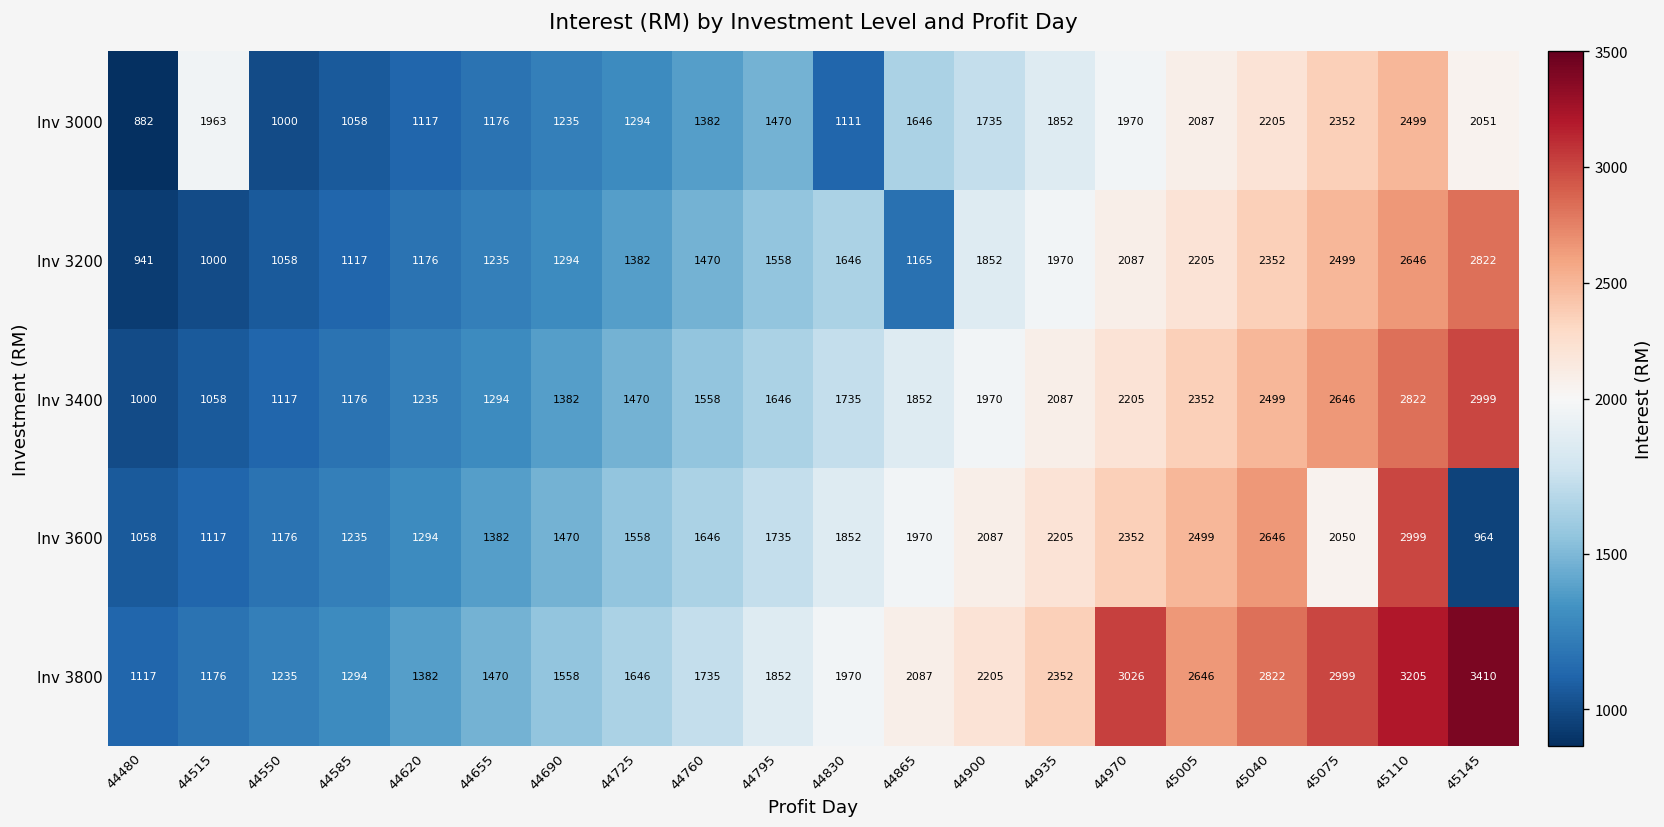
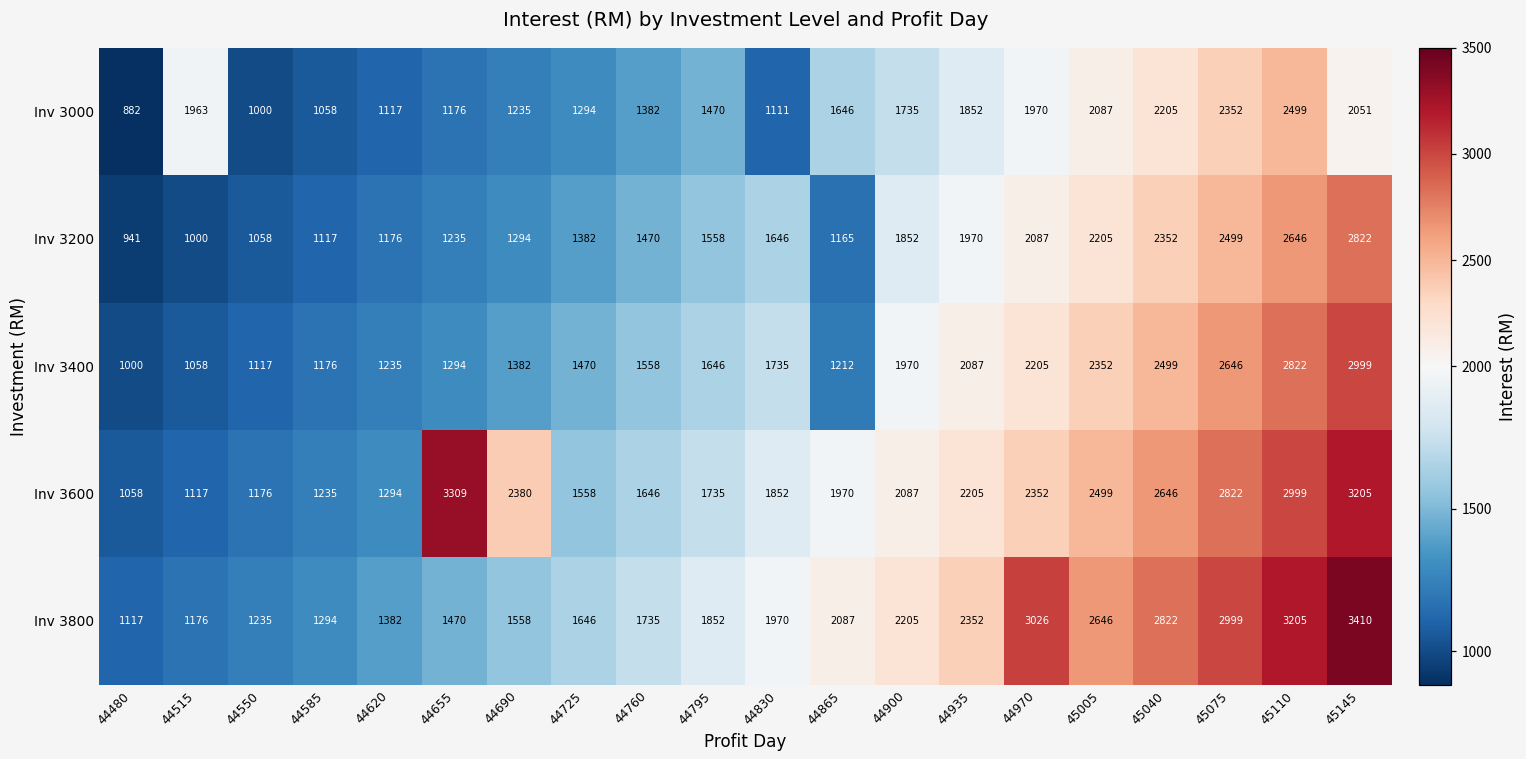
  {
    "Inv 3000": {
      "44480": 882,
      "44515": 1963,
      "44550": 1000,
      "44585": 1058,
      "44620": 1117,
      "44655": 1176,
      "44690": 1235,
      "44725": 1294,
      "44760": 1382,
      "44795": 1470,
      "44830": 1111,
      "44865": 1646,
      "44900": 1735,
      "44935": 1852,
      "44970": 1970,
      "45005": 2087,
      "45040": 2205,
      "45075": 2352,
      "45110": 2499,
      "45145": 2051
    },
    "Inv 3200": {
      "44480": 941,
      "44515": 1000,
      "44550": 1058,
      "44585": 1117,
      "44620": 1176,
      "44655": 1235,
      "44690": 1294,
      "44725": 1382,
      "44760": 1470,
      "44795": 1558,
      "44830": 1646,
      "44865": 1165,
      "44900": 1852,
      "44935": 1970,
      "44970": 2087,
      "45005": 2205,
      "45040": 2352,
      "45075": 2499,
      "45110": 2646,
      "45145": 2822
    },
    "Inv 3400": {
      "44480": 1000,
      "44515": 1058,
      "44550": 1117,
      "44585": 1176,
      "44620": 1235,
      "44655": 1294,
      "44690": 1382,
      "44725": 1470,
      "44760": 1558,
      "44795": 1646,
      "44830": 1735,
-     "44865": 1852,
+     "44865": 1212,
      "44900": 1970,
      "44935": 2087,
      "44970": 2205,
      "45005": 2352,
      "45040": 2499,
      "45075": 2646,
      "45110": 2822,
      "45145": 2999
    },
    "Inv 3600": {
      "44480": 1058,
      "44515": 1117,
      "44550": 1176,
      "44585": 1235,
      "44620": 1294,
-     "44655": 1382,
-     "44690": 1470,
+     "44655": 3309,
+     "44690": 2380,
      "44725": 1558,
      "44760": 1646,
      "44795": 1735,
      "44830": 1852,
      "44865": 1970,
      "44900": 2087,
      "44935": 2205,
      "44970": 2352,
      "45005": 2499,
      "45040": 2646,
-     "45075": 2050,
+     "45075": 2822,
      "45110": 2999,
-     "45145": 964
+     "45145": 3205
    },
    "Inv 3800": {
      "44480": 1117,
      "44515": 1176,
      "44550": 1235,
      "44585": 1294,
      "44620": 1382,
      "44655": 1470,
      "44690": 1558,
      "44725": 1646,
      "44760": 1735,
      "44795": 1852,
      "44830": 1970,
      "44865": 2087,
      "44900": 2205,
      "44935": 2352,
      "44970": 3026,
      "45005": 2646,
      "45040": 2822,
      "45075": 2999,
      "45110": 3205,
      "45145": 3410
    }
  }
